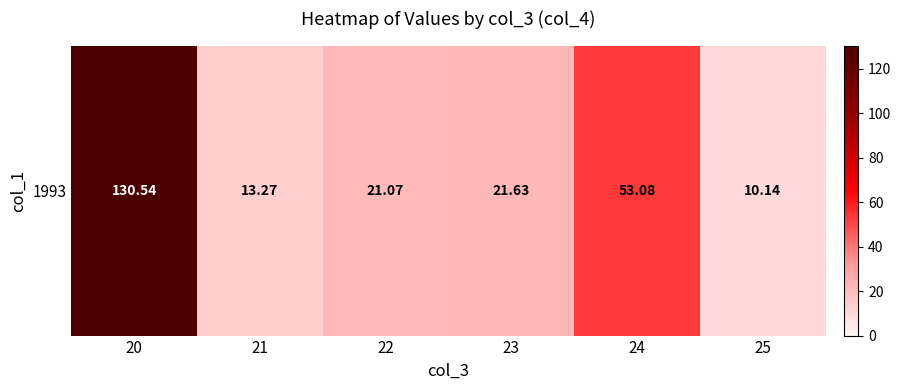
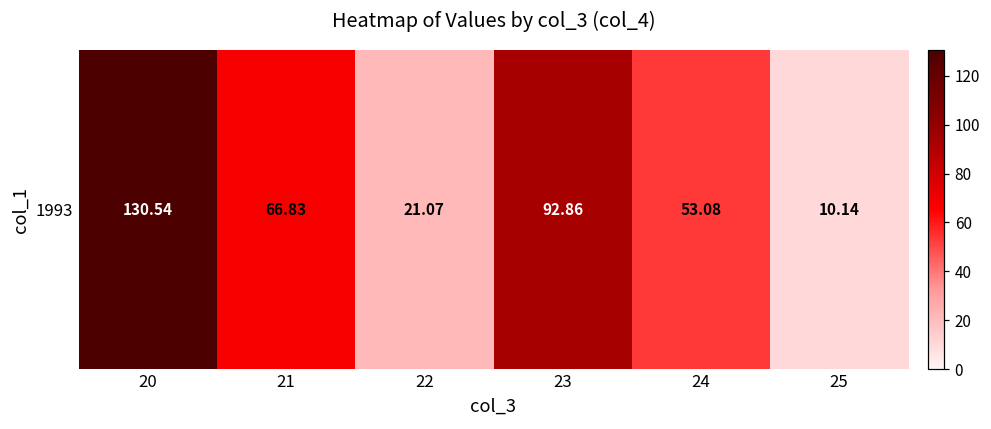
  {
    "1993": {
      "20": 130.54,
-     "21": 13.27,
+     "21": 66.83,
      "22": 21.07,
-     "23": 21.63,
+     "23": 92.86,
      "24": 53.08,
      "25": 10.14
    }
  }
